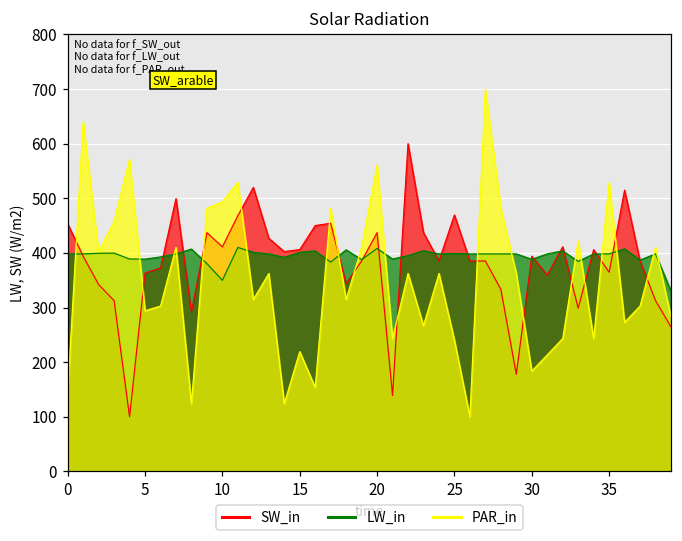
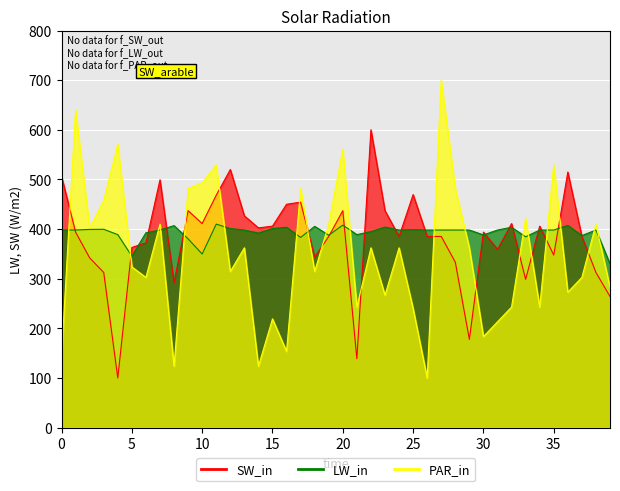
  {
    "SW_in": {
-     "0": 450,
+     "0": 510,
      "5": 360,
      "10": 410,
      "20": 440,
      "25": 470,
      "30": 390,
-     "35": 360
+     "35": 350
    },
    "LW_in": {
      "0": 400,
-     "5": 390,
+     "5": 350,
      "10": 350,
      "20": 410,
      "25": 400,
      "30": 390,
      "35": 400
    },
    "PAR_in": {
      "0": 140,
-     "5": 290,
+     "5": 320,
      "10": 490,
      "15": 220,
      "20": 560,
      "25": 240,
      "30": 180,
      "35": 530
    }
  }
